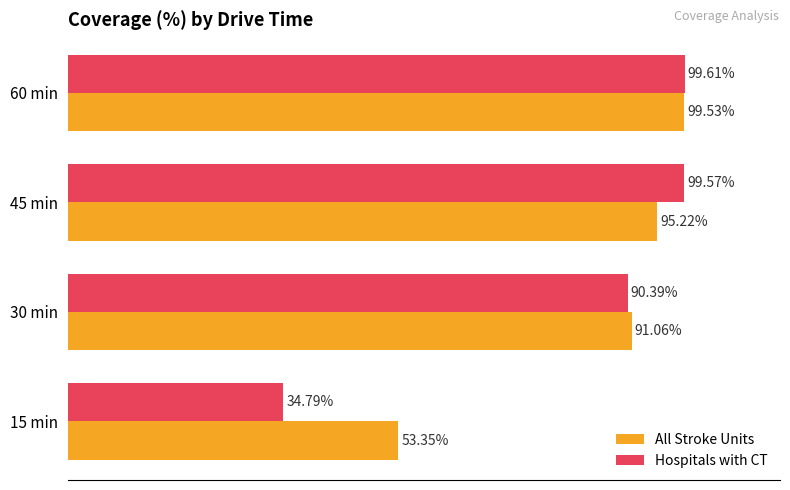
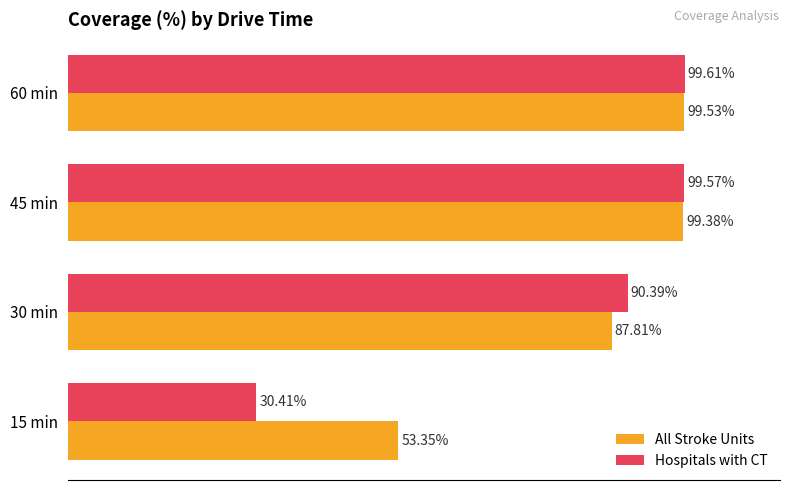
  {
    "All Stroke Units": {
      "60 min": "99.53%",
-     "45 min": "95.22%",
-     "30 min": "91.06%",
+     "45 min": "99.38%",
+     "30 min": "87.81%",
      "15 min": "53.35%"
    },
    "Hospitals with CT": {
      "60 min": "99.61%",
      "45 min": "99.57%",
      "30 min": "90.39%",
-     "15 min": "34.79%"
+     "15 min": "30.41%"
    }
  }
